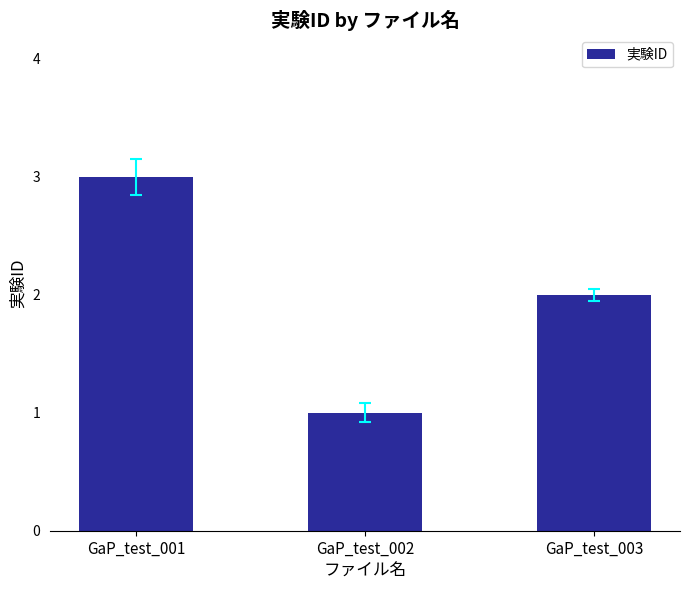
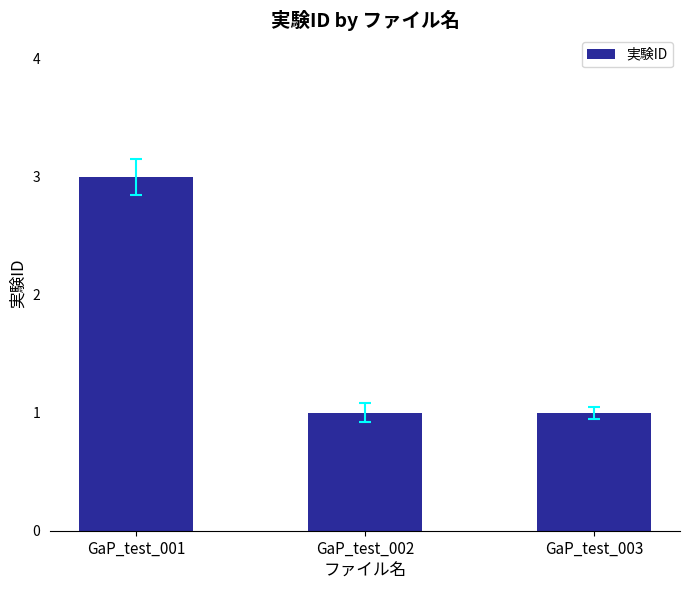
  {
    "実験ID": {
      "GaP_test_001": 3,
      "GaP_test_002": 1,
-     "GaP_test_003": 2
+     "GaP_test_003": 1
    }
  }
